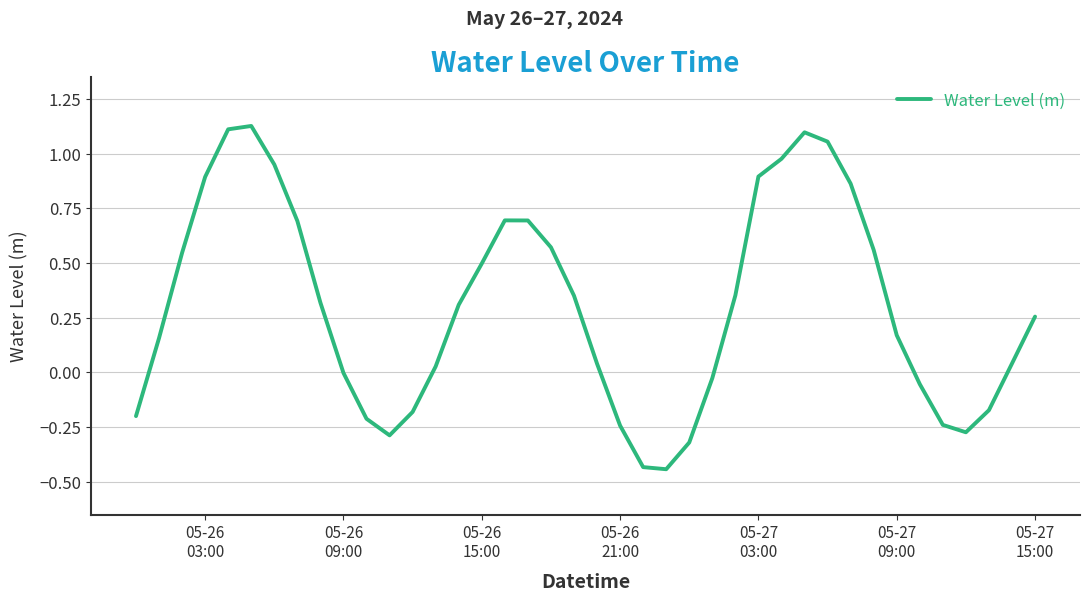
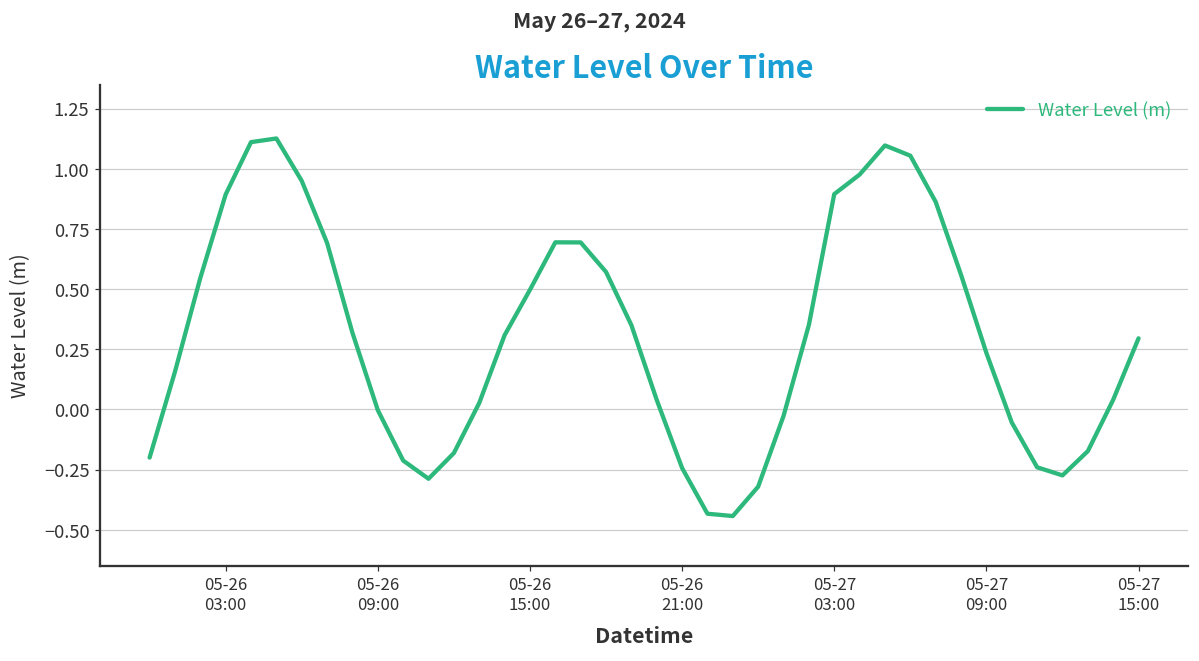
  {
    "05-26 03:00": 0.89,
    "05-26 09:00": 0.00,
    "05-26 15:00": 0.50,
    "05-26 21:00": -0.24,
    "05-27 03:00": 0.89,
-   "05-27 09:00": 0.17,
-   "05-27 15:00": 0.25
+   "05-27 09:00": 0.23,
+   "05-27 15:00": 0.30
  }
